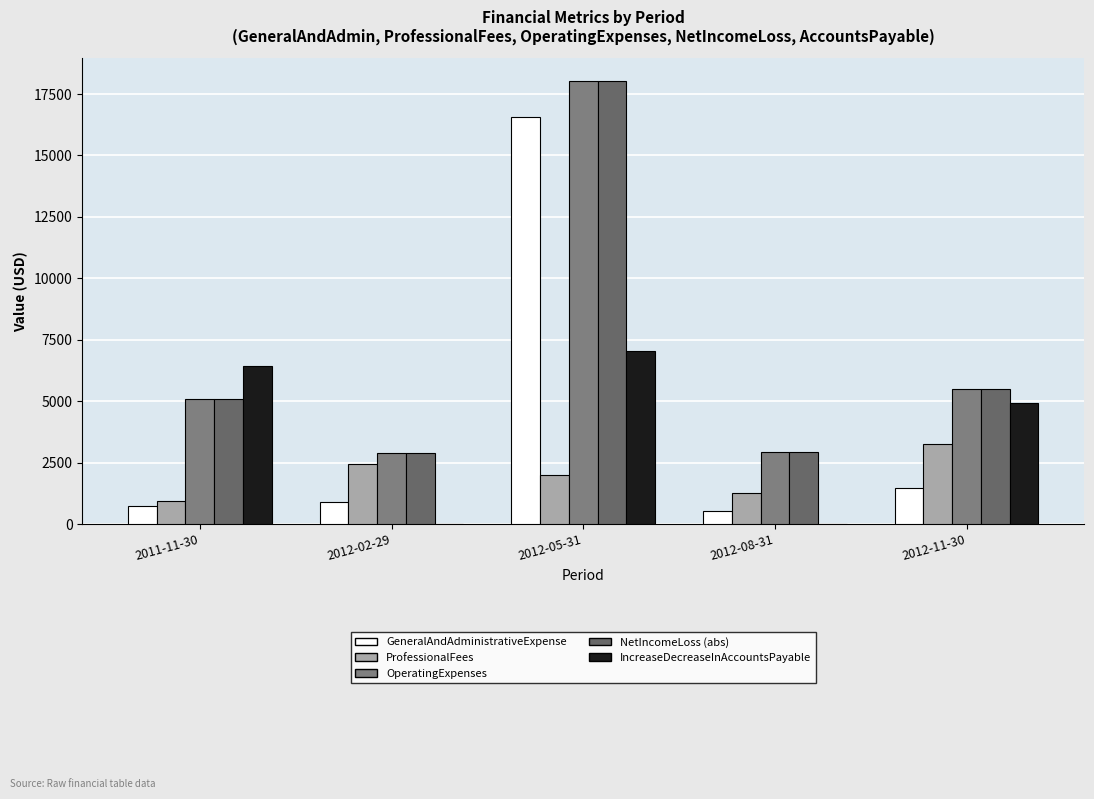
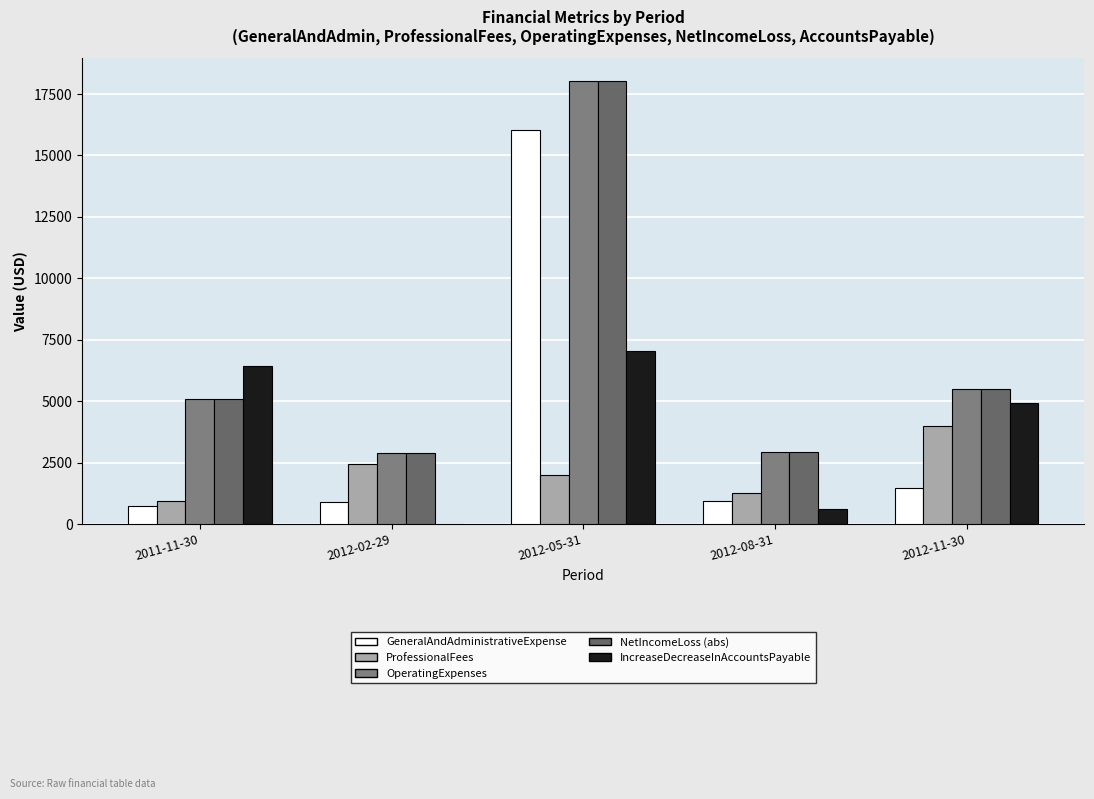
  {
    "GeneralAndAdministrativeExpense": {
      "2011-11-30": 700,
      "2012-02-29": 900,
-     "2012-05-31": 16600,
-     "2012-08-31": 500,
+     "2012-05-31": 16000,
+     "2012-08-31": 900,
      "2012-11-30": 1500
    },
    "ProfessionalFees": {
      "2011-11-30": 900,
      "2012-02-29": 2400,
      "2012-05-31": 2000,
      "2012-08-31": 1300,
-     "2012-11-30": 3300
+     "2012-11-30": 4000
    },
    "IncreaseDecreaseInAccountsPayable": {
      "2011-11-30": 6500,
      "2012-02-29": 0,
      "2012-05-31": 7000,
-     "2012-08-31": 0,
+     "2012-08-31": 600,
      "2012-11-30": 4900
    }
  }
